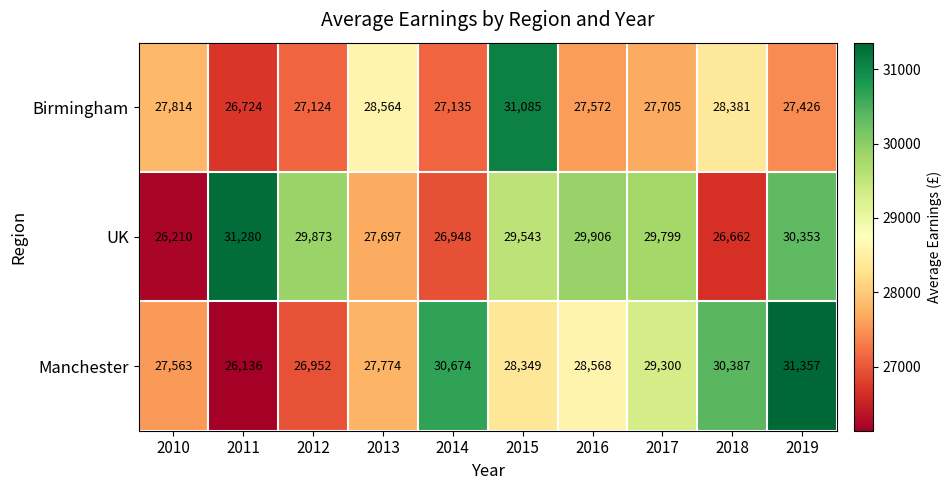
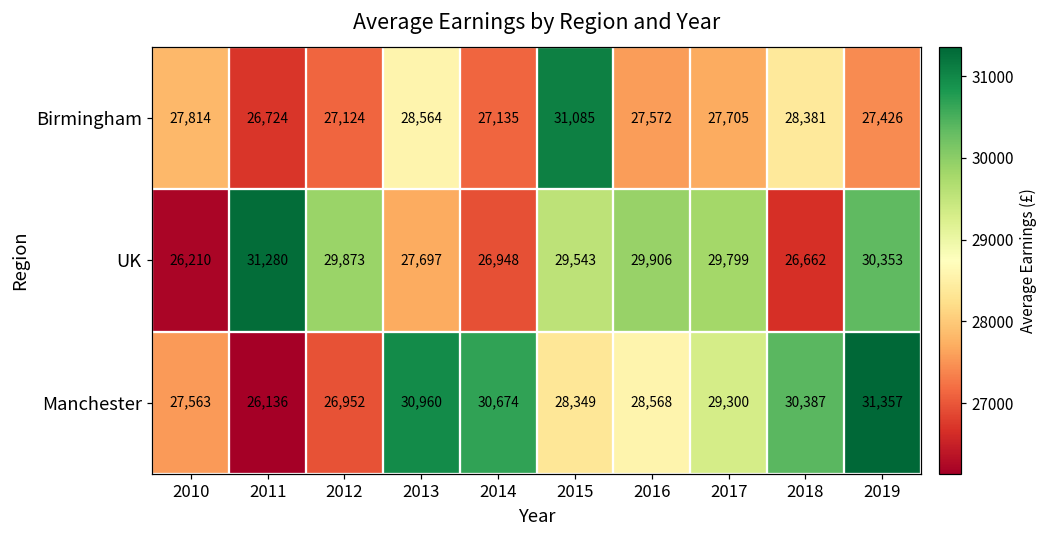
  {
    "Birmingham": {
      "2010": "27,814",
      "2011": "26,724",
      "2012": "27,124",
      "2013": "28,564",
      "2014": "27,135",
      "2015": "31,085",
      "2016": "27,572",
      "2017": "27,705",
      "2018": "28,381",
      "2019": "27,426"
    },
    "UK": {
      "2010": "26,210",
      "2011": "31,280",
      "2012": "29,873",
      "2013": "27,697",
      "2014": "26,948",
      "2015": "29,543",
      "2016": "29,906",
      "2017": "29,799",
      "2018": "26,662",
      "2019": "30,353"
    },
    "Manchester": {
      "2010": "27,563",
      "2011": "26,136",
      "2012": "26,952",
-     "2013": "27,774",
+     "2013": "30,960",
      "2014": "30,674",
      "2015": "28,349",
      "2016": "28,568",
      "2017": "29,300",
      "2018": "30,387",
      "2019": "31,357"
    }
  }
